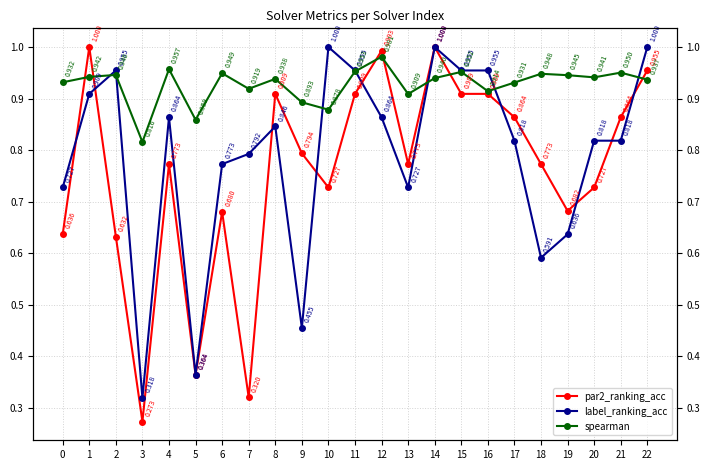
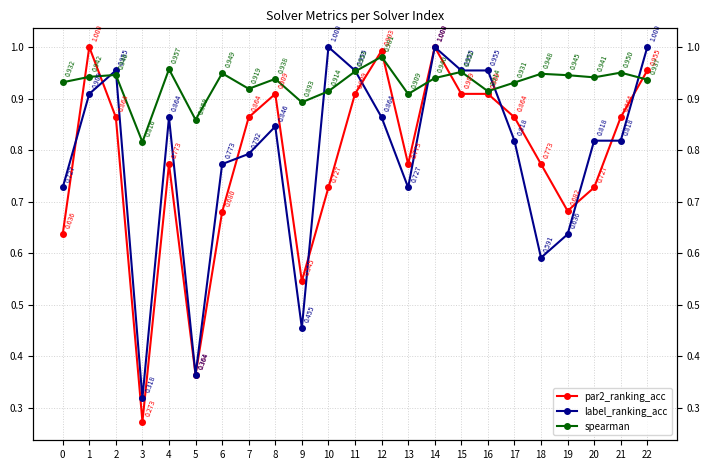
  {
    "par2_ranking_acc": {
      "0": 0.636,
      "1": 1.000,
-     "2": 0.632,
+     "2": 0.864,
      "4": 0.773,
      "6": 0.680,
-     "7": 0.320,
-     "9": 0.794,
+     "7": 0.864,
+     "9": 0.545,
      "10": 0.727,
      "13": 0.773,
      "17": 0.864,
      "18": 0.773,
      "19": 0.682,
      "20": 0.727,
      "21": 0.864
    },
    "label_ranking_acc": {
      "0": 0.727,
      "3": 0.318,
      "4": 0.864,
      "6": 0.773,
      "7": 0.792,
      "8": 0.846,
      "9": 0.455,
      "10": 1.000,
      "12": 0.864,
      "16": 0.955,
      "18": 0.591,
      "20": 0.818,
      "22": 1.000
    },
    "spearman": {
      "0": 0.932,
      "1": 0.942,
      "3": 0.816,
      "4": 0.957,
      "5": 0.859,
      "6": 0.949,
      "7": 0.919,
      "9": 0.893,
-     "10": 0.878,
+     "10": 0.914,
      "13": 0.909,
      "14": 0.940,
      "17": 0.931,
      "18": 0.948,
      "19": 0.945,
      "20": 0.941,
      "21": 0.950
    }
  }
